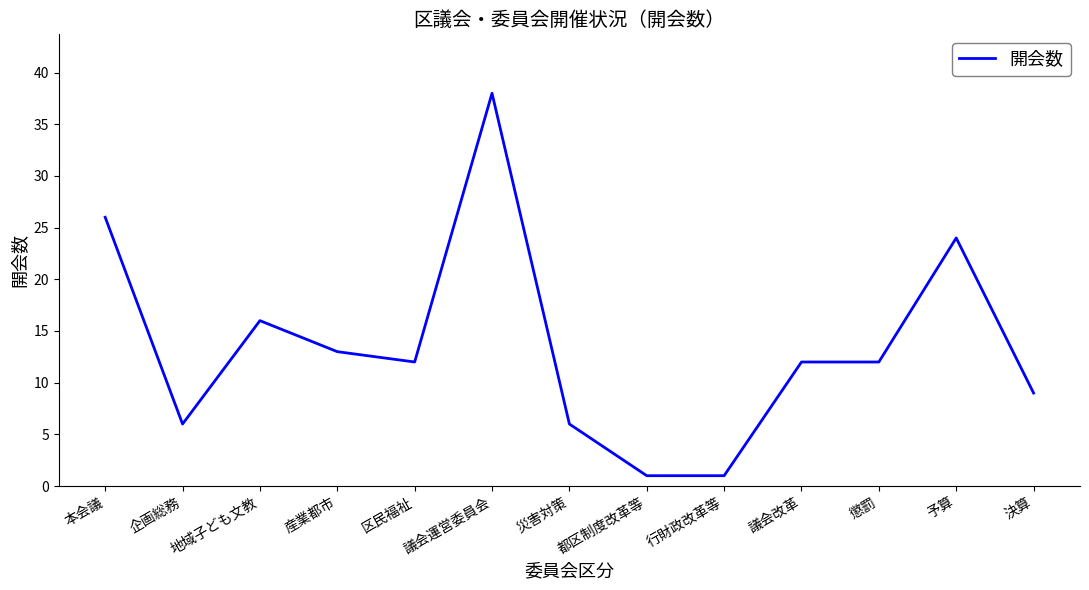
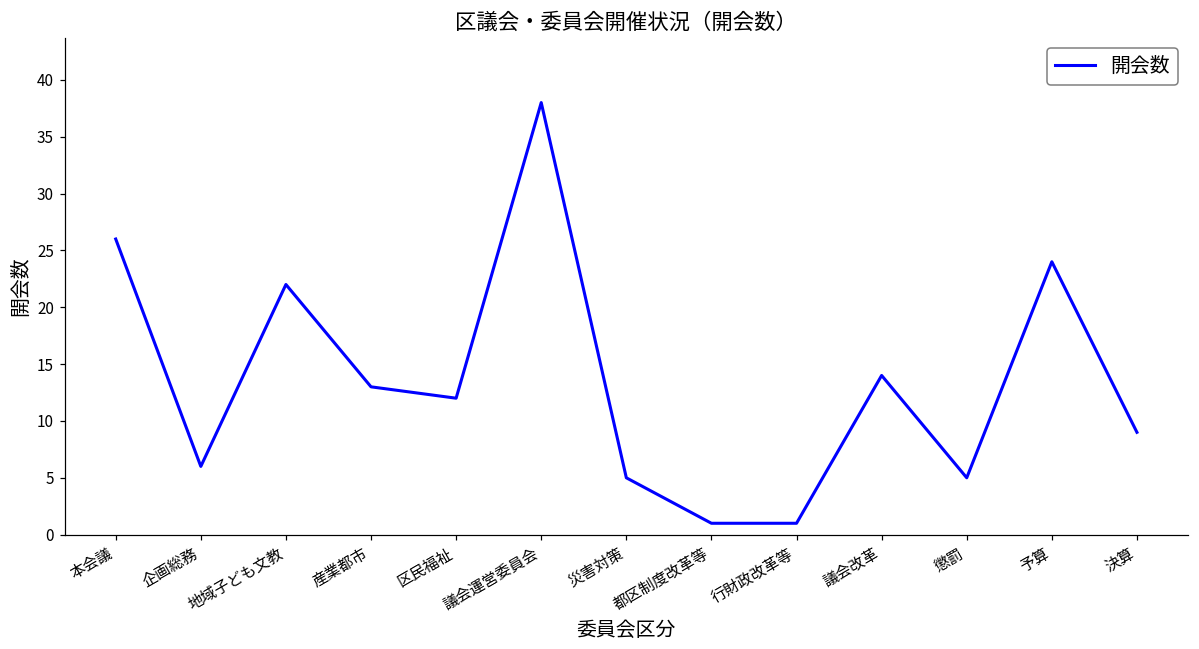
  {
    "本会議": 26,
    "企画総務": 6,
-   "地域子ども文教": 16,
+   "地域子ども文教": 22,
    "産業都市": 13,
    "区民福祉": 12,
    "議会運営委員会": 38,
-   "災害対策": 6,
+   "災害対策": 5,
    "都区制度改革等": 1,
    "行財政改革等": 1,
-   "議会改革": 12,
-   "懲罰": 12,
+   "議会改革": 14,
+   "懲罰": 5,
    "予算": 24,
    "決算": 9
  }
